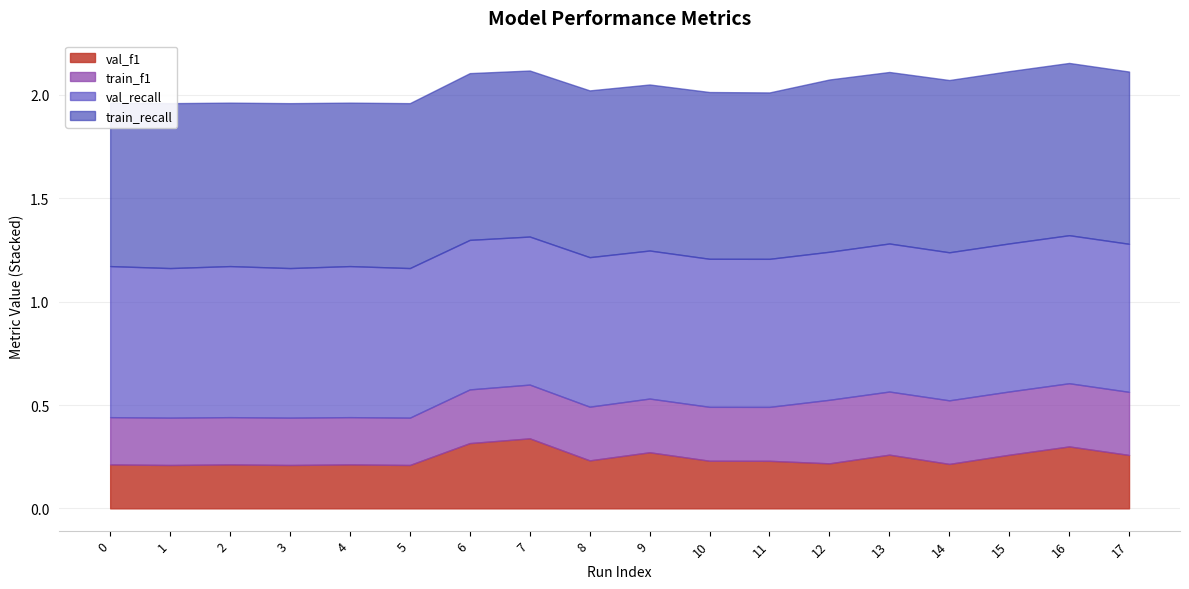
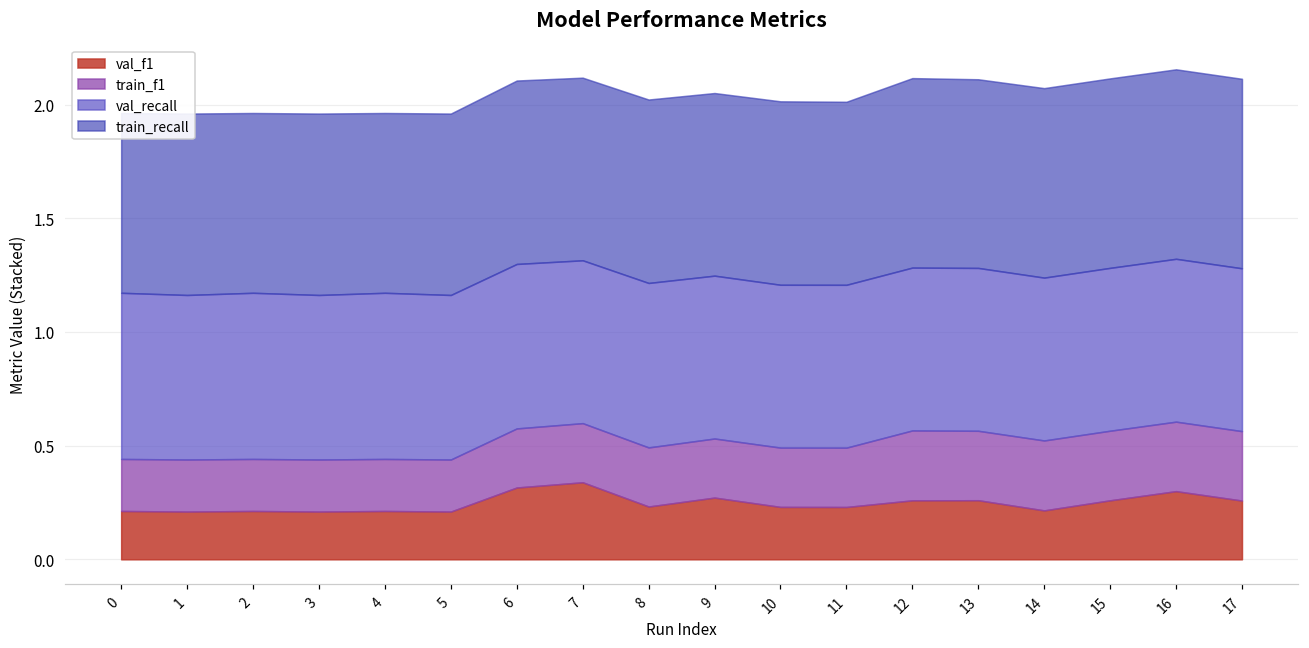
  {
    "val_f1": {
      "0": 0.21,
      "1": 0.21,
      "2": 0.21,
      "3": 0.21,
      "4": 0.21,
      "5": 0.21,
      "6": 0.32,
      "7": 0.34,
      "8": 0.23,
      "9": 0.27,
      "10": 0.23,
      "11": 0.23,
-     "12": 0.22,
+     "12": 0.26,
      "13": 0.26,
      "14": 0.22,
      "15": 0.26,
      "16": 0.30,
      "17": 0.26
    }
  }
